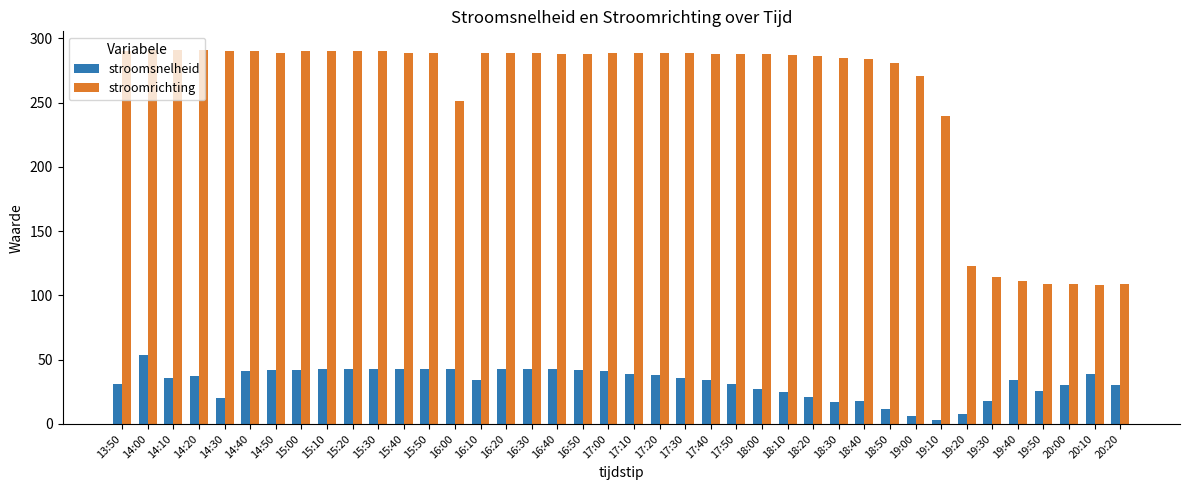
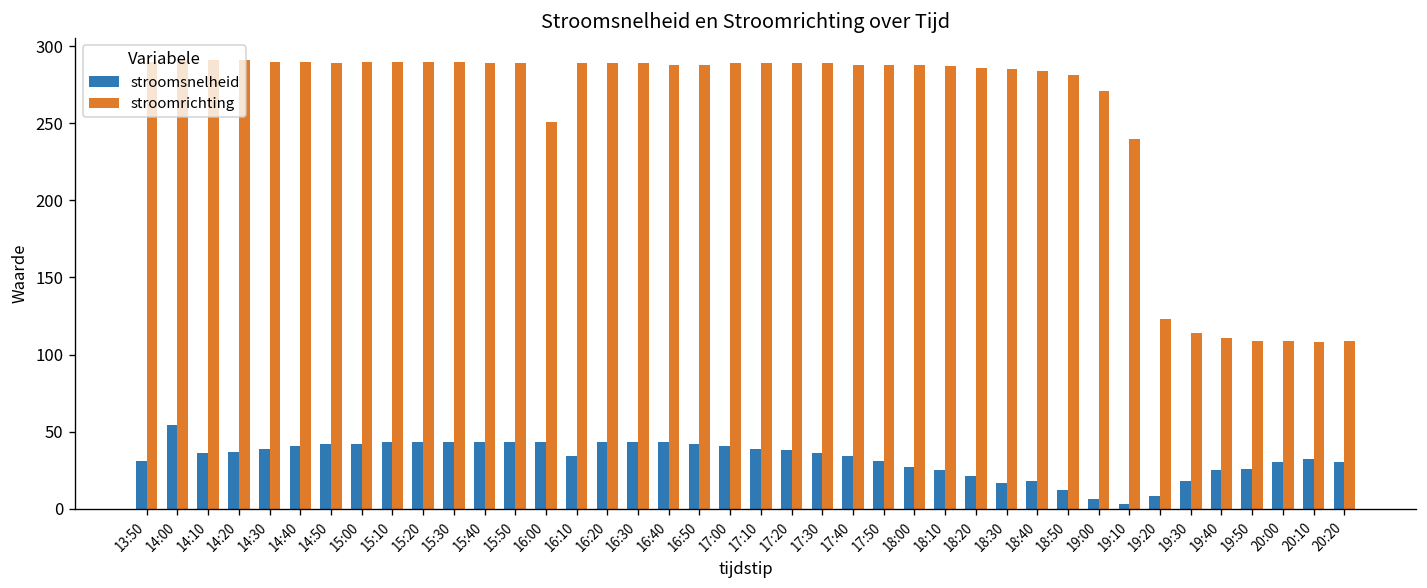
  {
    "stroomsnelheid": {
      "13:50": 31,
      "14:00": 54,
      "14:10": 36,
      "14:20": 37,
-     "14:30": 20,
+     "14:30": 39,
      "14:40": 41,
      "14:50": 42,
      "15:00": 42,
      "15:10": 43,
      "15:20": 43,
      "15:30": 43,
      "15:40": 43,
      "15:50": 43,
      "16:00": 43,
      "16:10": 34,
      "16:20": 43,
      "16:30": 43,
      "16:40": 43,
      "16:50": 42,
      "17:00": 41,
      "17:10": 39,
      "17:20": 38,
      "17:30": 36,
      "17:40": 34,
      "17:50": 31,
      "18:00": 27,
      "18:10": 25,
      "18:20": 21,
      "18:30": 17,
      "18:40": 18,
      "18:50": 12,
      "19:00": 6,
      "19:10": 3,
      "19:20": 8,
      "19:30": 18,
-     "19:40": 34,
+     "19:40": 25,
      "19:50": 26,
      "20:00": 30,
-     "20:10": 39,
+     "20:10": 32,
      "20:20": 30
    },
    "stroomrichting": {
      "14:30": 290,
      "14:40": 290,
      "14:50": 289,
      "15:00": 290,
      "15:10": 290,
      "15:20": 290,
      "15:30": 290,
      "15:40": 289,
      "15:50": 289,
      "16:00": 251,
      "16:10": 289,
      "16:20": 289,
      "16:30": 289,
      "16:40": 288,
      "16:50": 288,
      "17:00": 289,
      "17:10": 289,
      "17:20": 289,
      "17:30": 289,
      "17:40": 288,
      "17:50": 288,
      "18:00": 288,
      "18:10": 287,
      "18:20": 286,
      "18:30": 285,
      "18:40": 284,
      "18:50": 281,
      "19:00": 271,
      "19:10": 240,
      "19:20": 123,
      "19:30": 114,
      "19:40": 111,
      "19:50": 109,
      "20:00": 109,
      "20:10": 108,
      "20:20": 109
    }
  }
